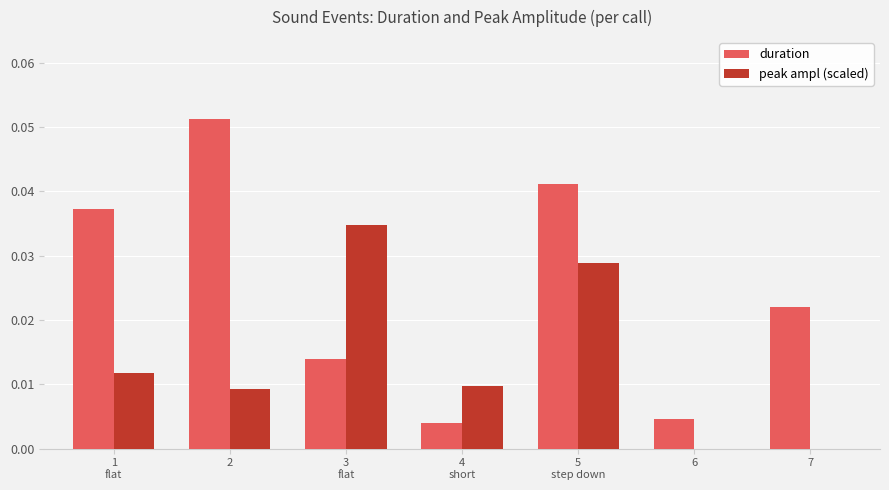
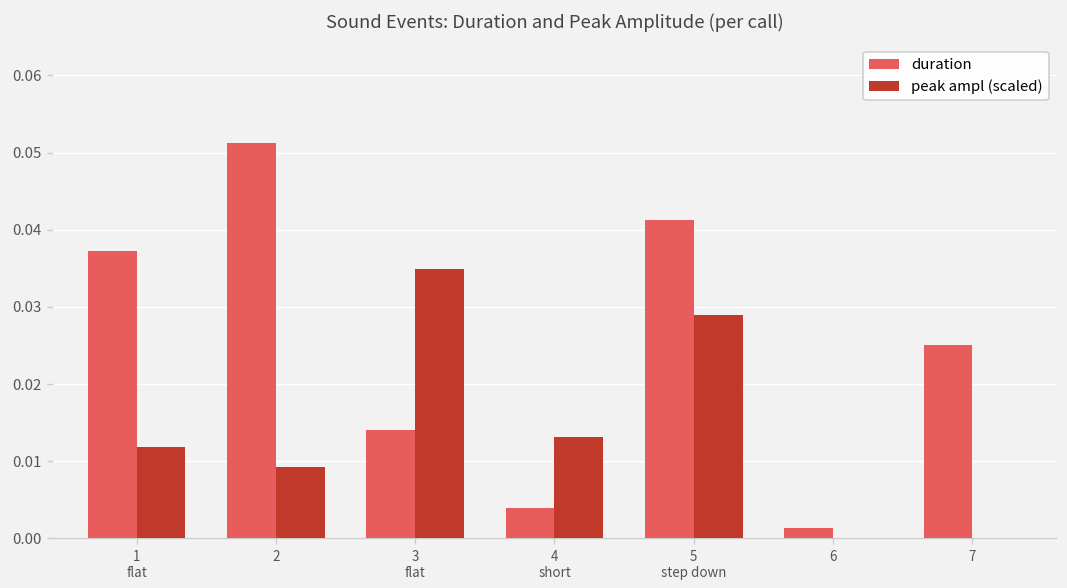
  {
    "duration": {
      "1 flat": 0.037,
      "2": 0.051,
      "3 flat": 0.014,
      "4 short": 0.004,
      "5 step down": 0.041,
-     "6": 0.005,
-     "7": 0.022
+     "6": 0.001,
+     "7": 0.025
    },
    "peak ampl (scaled)": {
      "1 flat": 0.012,
      "2": 0.009,
      "3 flat": 0.035,
-     "4 short": 0.010,
+     "4 short": 0.013,
      "5 step down": 0.029,
      "6": 0.000,
      "7": 0.000
    }
  }
